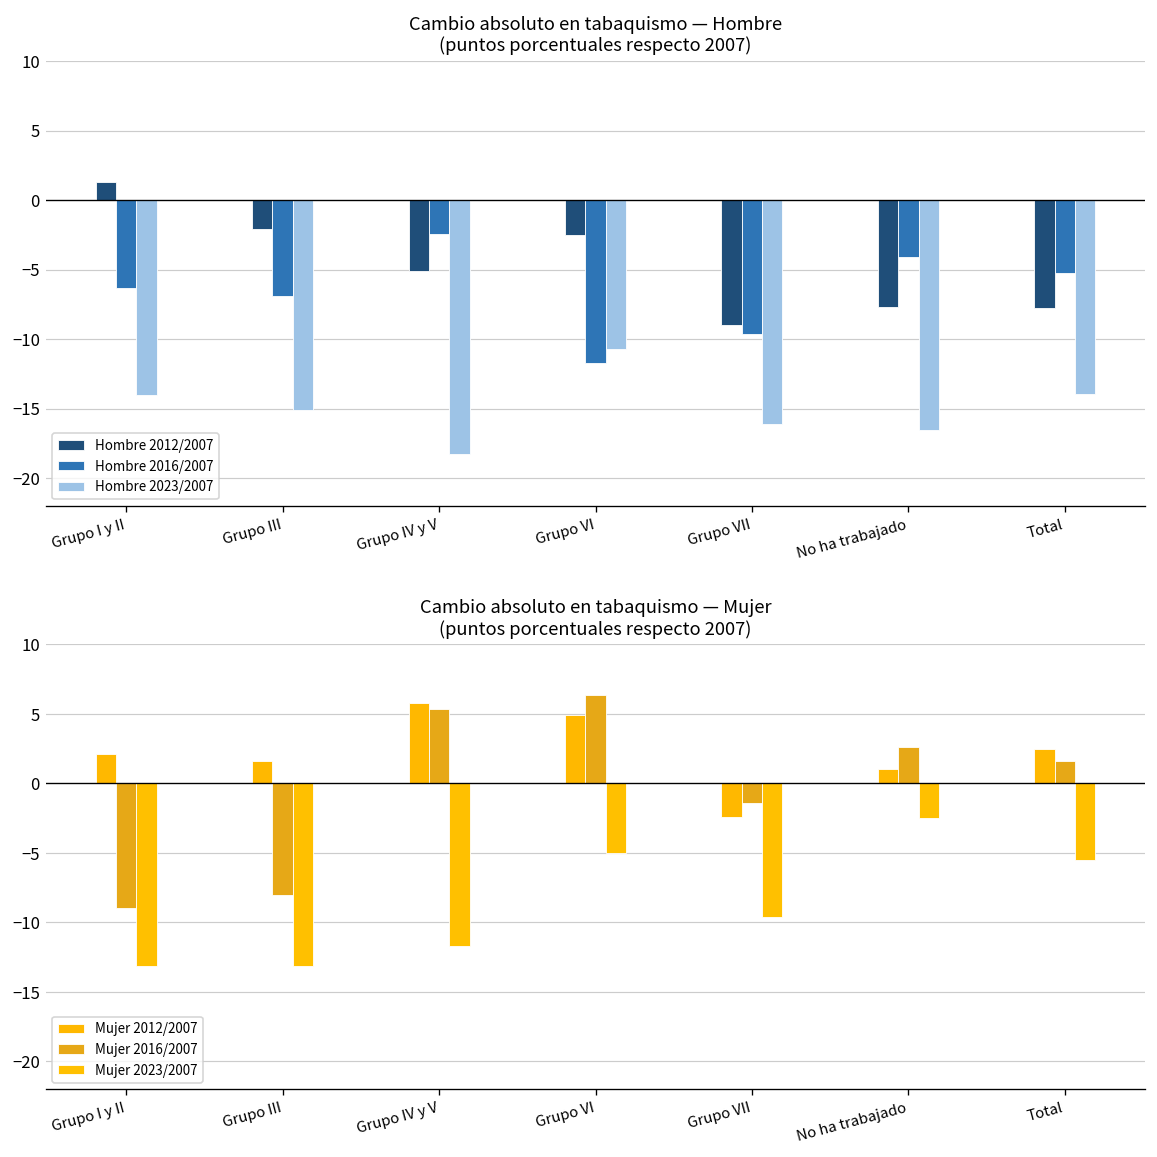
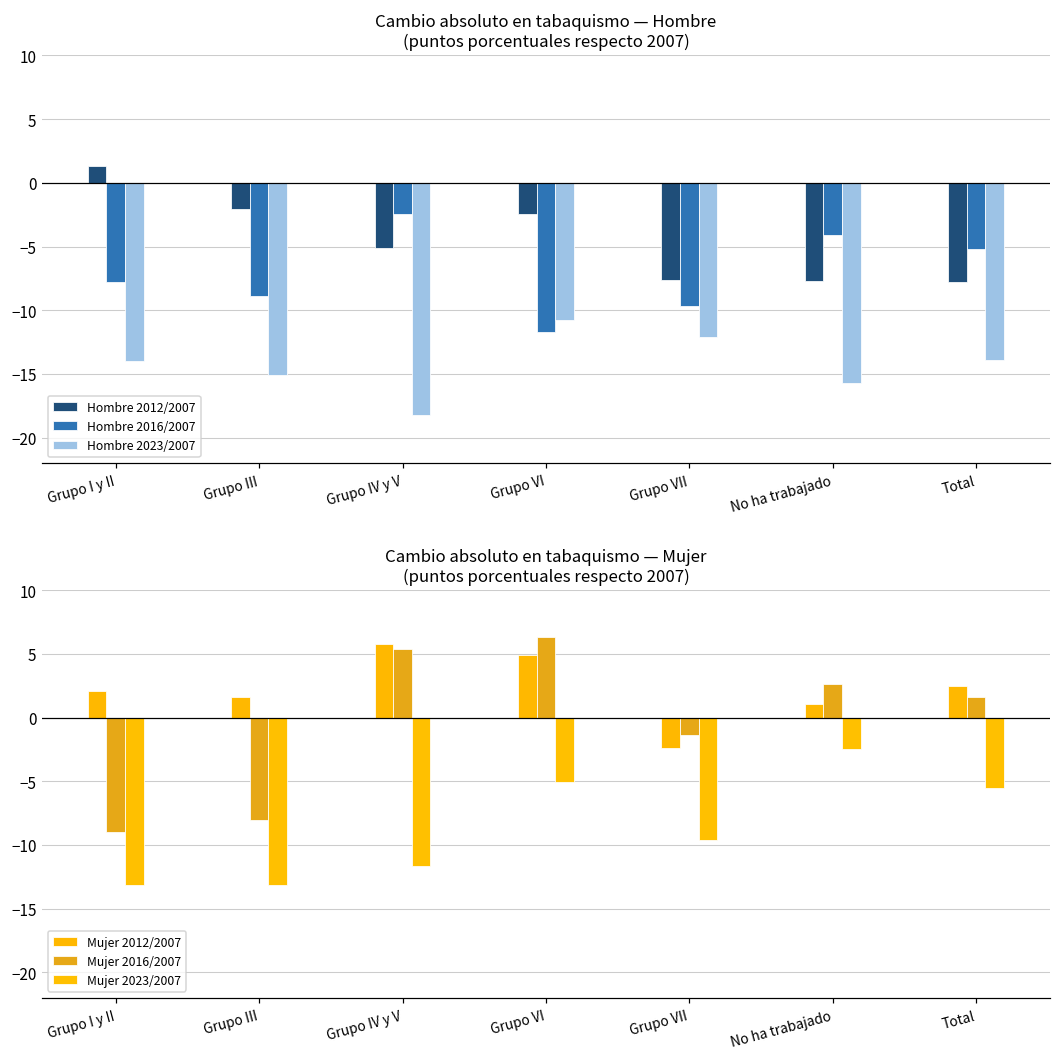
  {
    "Cambio absoluto en tabaquismo — Hombre (puntos porcentuales respecto 2007)": {
      "Hombre 2012/2007": {
        "Grupo I y II": 1.3,
        "Grupo III": -2.1,
        "Grupo IV y V": -5.1,
        "Grupo VI": -2.5,
-       "Grupo VII": -9.0,
+       "Grupo VII": -7.6,
        "No ha trabajado": -7.7,
        "Total": -7.7
      },
      "Hombre 2016/2007": {
-       "Grupo I y II": -6.3,
-       "Grupo III": -6.9,
+       "Grupo I y II": -7.8,
+       "Grupo III": -8.9,
        "Grupo IV y V": -2.5,
        "Grupo VI": -11.7,
        "Grupo VII": -9.6,
        "No ha trabajado": -4.1,
        "Total": -5.2
      },
      "Hombre 2023/2007": {
        "Grupo I y II": -14.0,
        "Grupo III": -15.1,
        "Grupo IV y V": -18.2,
        "Grupo VI": -10.7,
-       "Grupo VII": -16.1,
-       "No ha trabajado": -16.6,
+       "Grupo VII": -12.1,
+       "No ha trabajado": -15.7,
        "Total": -13.9
      }
    }
  }
